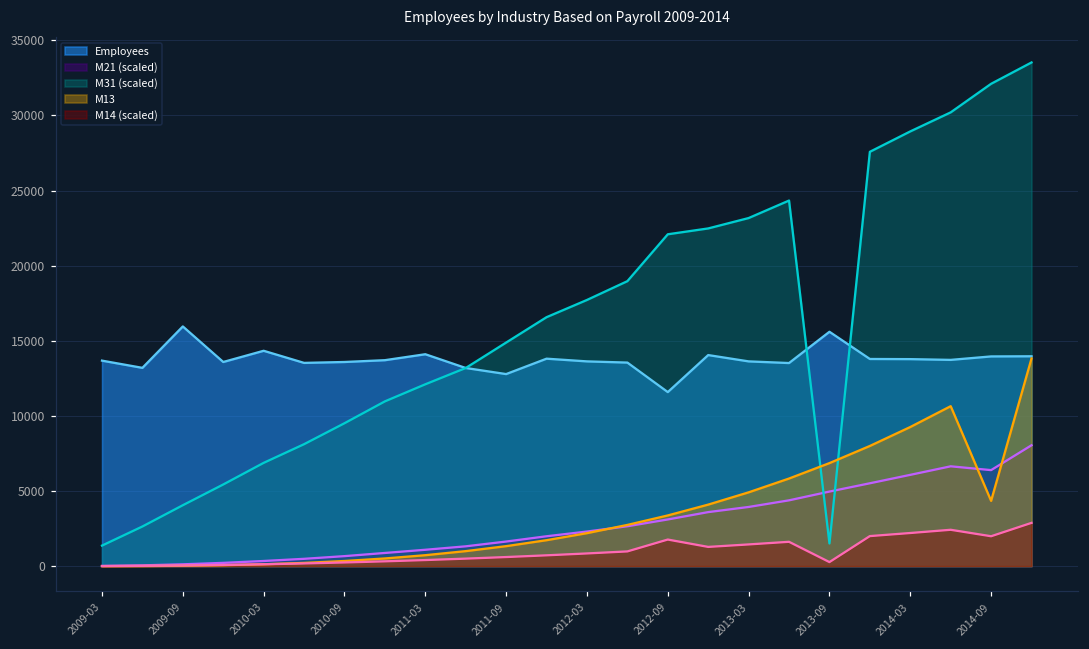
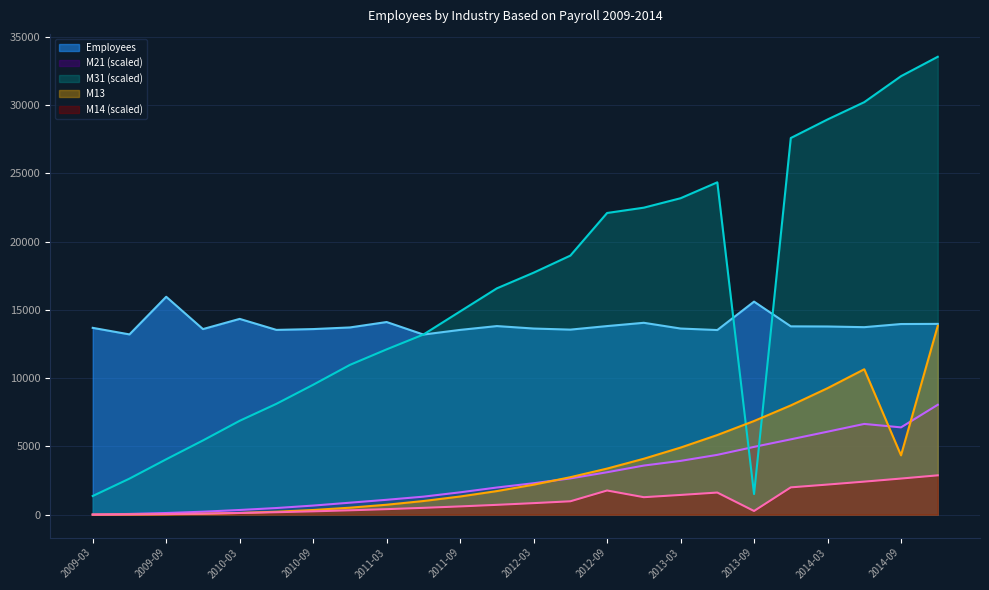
  {
    "Employees": {
      "2009-03": 13700,
      "2009-09": 16000,
      "2010-03": 14300,
      "2010-09": 13600,
      "2011-03": 14100,
-     "2011-09": 12800,
+     "2011-09": 13500,
      "2012-03": 13600,
-     "2012-09": 11600,
+     "2012-09": 13800,
      "2013-03": 13600,
      "2013-09": 15600,
      "2014-03": 13800,
      "2014-09": 14000
    },
    "M21 (scaled)": {
      "2010-03": 300,
      "2010-09": 700,
      "2011-03": 1100,
      "2011-09": 1600,
      "2012-09": 3100,
      "2013-03": 3900,
      "2013-09": 5000,
      "2014-03": 6100,
      "2014-09": 6400
    },
    "M31 (scaled)": {
      "2009-03": 1400,
      "2009-09": 4100,
      "2010-03": 6900,
      "2010-09": 9500,
      "2011-03": 12100,
      "2011-09": 14900,
      "2012-03": 17700,
      "2012-09": 22100,
      "2013-03": 23200,
      "2013-09": 1500,
      "2014-03": 28900,
      "2014-09": 32100
    },
    "M13": {
      "2011-03": 700,
      "2011-09": 1300,
      "2012-09": 3400,
      "2013-03": 4900,
      "2013-09": 6900,
      "2014-03": 9300,
      "2014-09": 4300
    },
    "M14 (scaled)": {
      "2011-03": 400,
      "2011-09": 600,
      "2012-03": 800,
      "2012-09": 1800,
      "2013-03": 1400,
      "2013-09": 300,
      "2014-03": 2200,
-     "2014-09": 2000
+     "2014-09": 2600
    }
  }
